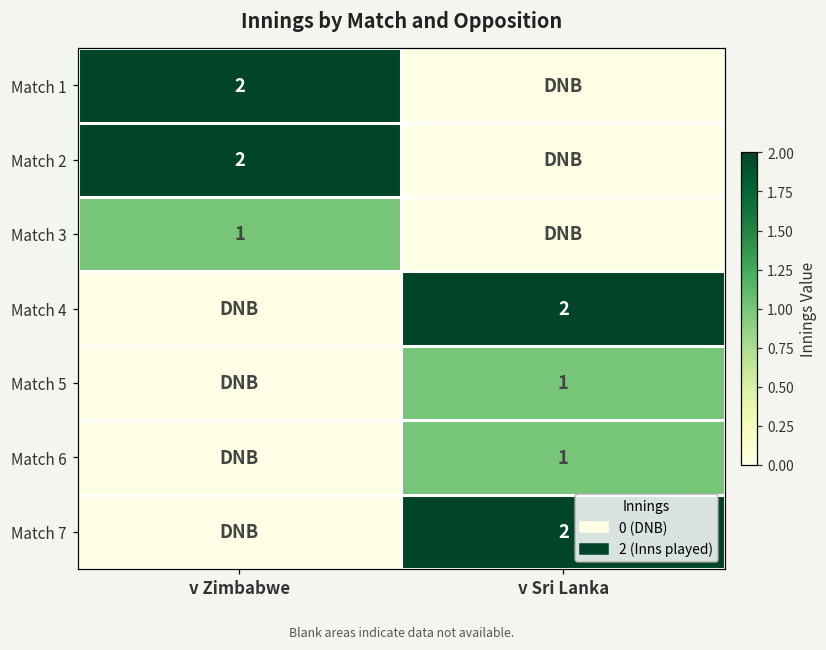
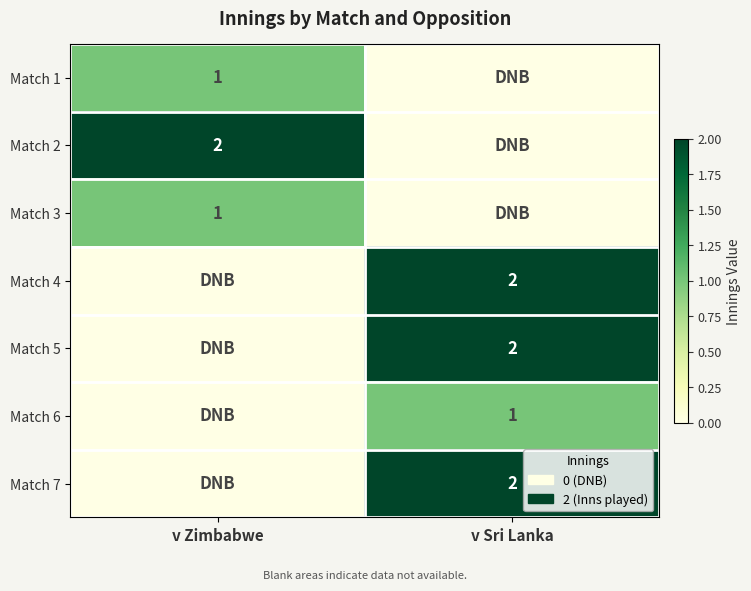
  {
    "Match 1": {
-     "v Zimbabwe": 2
+     "v Zimbabwe": 1
    },
    "Match 2": {
      "v Zimbabwe": 2
    },
    "Match 3": {
      "v Zimbabwe": 1
    },
    "Match 4": {
      "v Sri Lanka": 2
    },
    "Match 5": {
-     "v Sri Lanka": 1
+     "v Sri Lanka": 2
    },
    "Match 6": {
      "v Sri Lanka": 1
    },
    "Match 7": {
      "v Sri Lanka": 2
    }
  }
